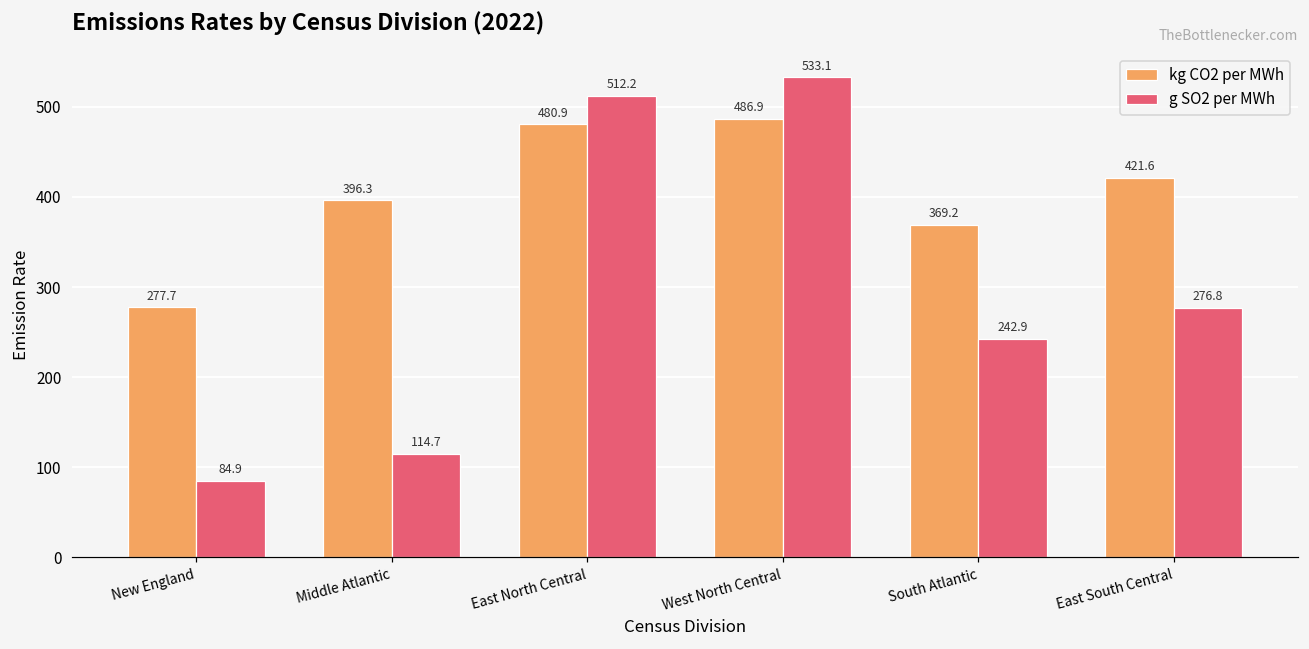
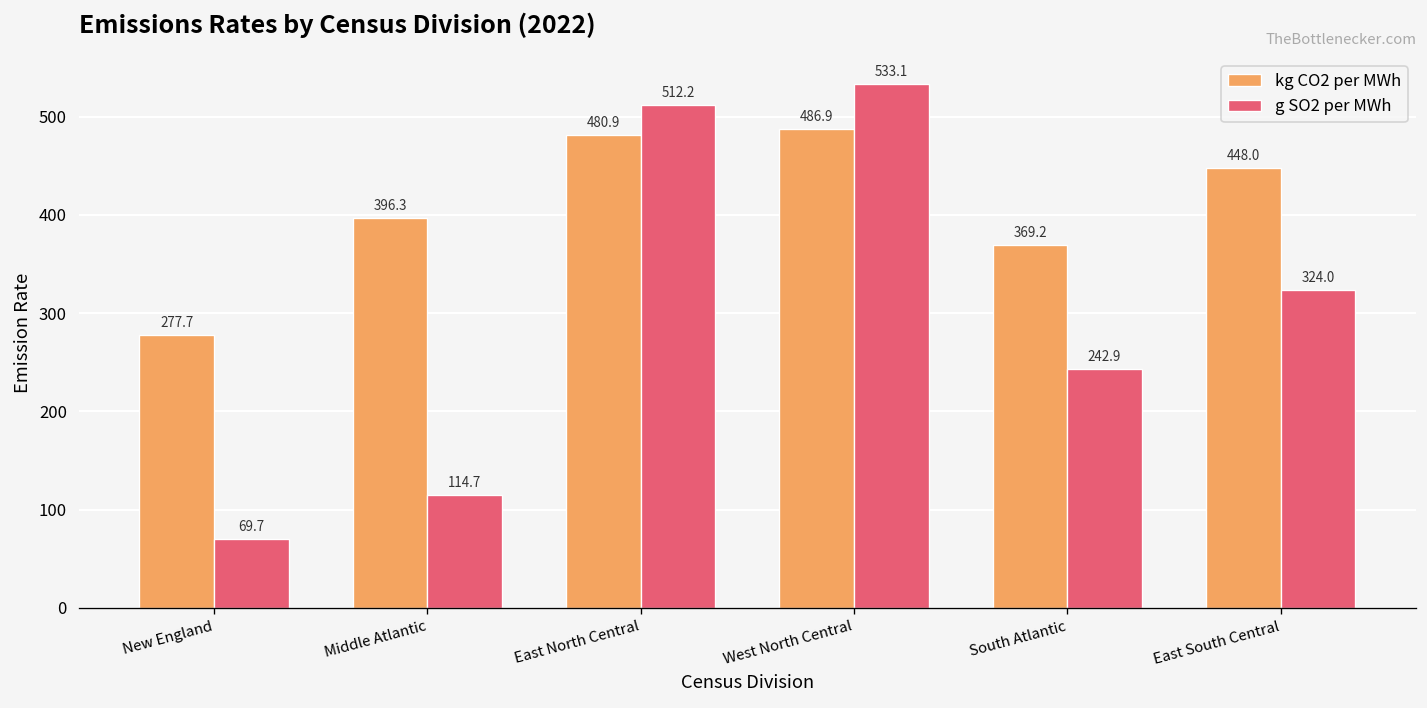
  {
    "kg CO2 per MWh": {
      "New England": 277.7,
      "Middle Atlantic": 396.3,
      "East North Central": 480.9,
      "West North Central": 486.9,
      "South Atlantic": 369.2,
-     "East South Central": 421.6
+     "East South Central": 448.0
    },
    "g SO2 per MWh": {
-     "New England": 84.9,
+     "New England": 69.7,
      "Middle Atlantic": 114.7,
      "East North Central": 512.2,
      "West North Central": 533.1,
      "South Atlantic": 242.9,
-     "East South Central": 276.8
+     "East South Central": 324.0
    }
  }
